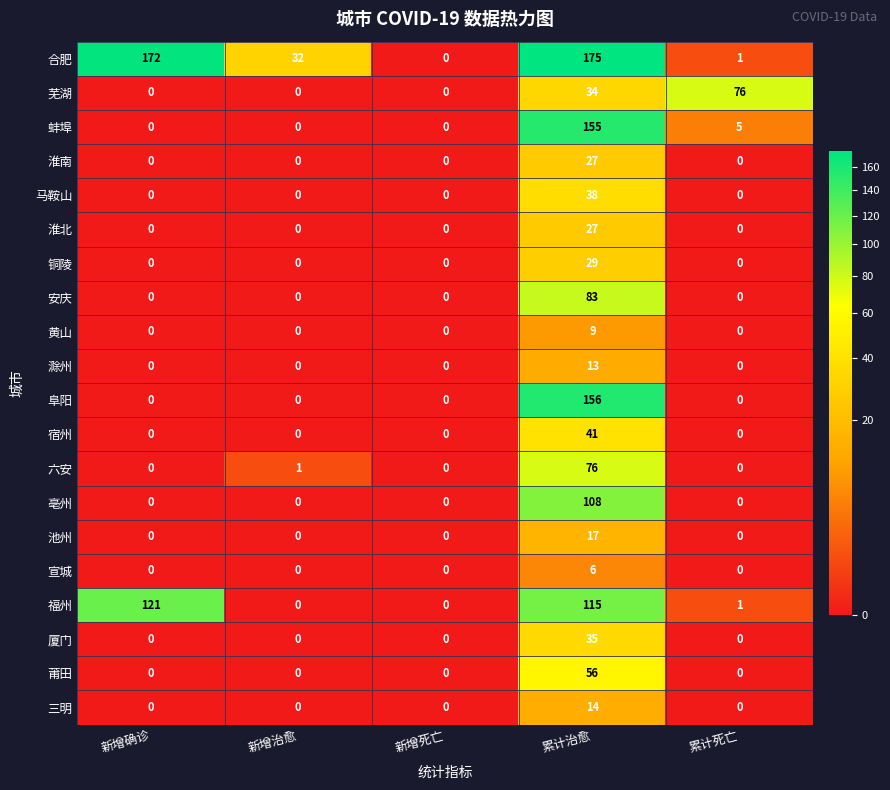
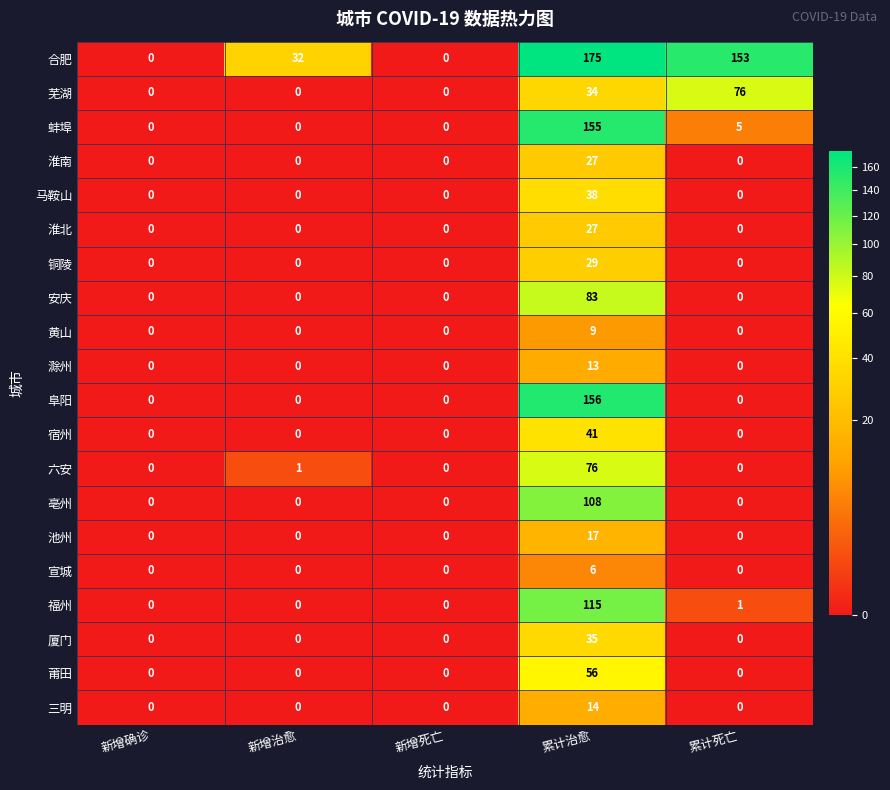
  {
    "合肥": {
-     "新增确诊": 172,
+     "新增确诊": 0,
      "新增治愈": 32,
      "新增死亡": 0,
      "累计治愈": 175,
-     "累计死亡": 1
+     "累计死亡": 153
    },
    "芜湖": {
      "新增确诊": 0,
      "新增治愈": 0,
      "新增死亡": 0,
      "累计治愈": 34,
      "累计死亡": 76
    },
    "蚌埠": {
      "新增确诊": 0,
      "新增治愈": 0,
      "新增死亡": 0,
      "累计治愈": 155,
      "累计死亡": 5
    },
    "淮南": {
      "新增确诊": 0,
      "新增治愈": 0,
      "新增死亡": 0,
      "累计治愈": 27,
      "累计死亡": 0
    },
    "马鞍山": {
      "新增确诊": 0,
      "新增治愈": 0,
      "新增死亡": 0,
      "累计治愈": 38,
      "累计死亡": 0
    },
    "淮北": {
      "新增确诊": 0,
      "新增治愈": 0,
      "新增死亡": 0,
      "累计治愈": 27,
      "累计死亡": 0
    },
    "铜陵": {
      "新增确诊": 0,
      "新增治愈": 0,
      "新增死亡": 0,
      "累计治愈": 29,
      "累计死亡": 0
    },
    "安庆": {
      "新增确诊": 0,
      "新增治愈": 0,
      "新增死亡": 0,
      "累计治愈": 83,
      "累计死亡": 0
    },
    "黄山": {
      "新增确诊": 0,
      "新增治愈": 0,
      "新增死亡": 0,
      "累计治愈": 9,
      "累计死亡": 0
    },
    "滁州": {
      "新增确诊": 0,
      "新增治愈": 0,
      "新增死亡": 0,
      "累计治愈": 13,
      "累计死亡": 0
    },
    "阜阳": {
      "新增确诊": 0,
      "新增治愈": 0,
      "新增死亡": 0,
      "累计治愈": 156,
      "累计死亡": 0
    },
    "宿州": {
      "新增确诊": 0,
      "新增治愈": 0,
      "新增死亡": 0,
      "累计治愈": 41,
      "累计死亡": 0
    },
    "六安": {
      "新增确诊": 0,
      "新增治愈": 1,
      "新增死亡": 0,
      "累计治愈": 76,
      "累计死亡": 0
    },
    "亳州": {
      "新增确诊": 0,
      "新增治愈": 0,
      "新增死亡": 0,
      "累计治愈": 108,
      "累计死亡": 0
    },
    "池州": {
      "新增确诊": 0,
      "新增治愈": 0,
      "新增死亡": 0,
      "累计治愈": 17,
      "累计死亡": 0
    },
    "宣城": {
      "新增确诊": 0,
      "新增治愈": 0,
      "新增死亡": 0,
      "累计治愈": 6,
      "累计死亡": 0
    },
    "福州": {
-     "新增确诊": 121,
+     "新增确诊": 0,
      "新增治愈": 0,
      "新增死亡": 0,
      "累计治愈": 115,
      "累计死亡": 1
    },
    "厦门": {
      "新增确诊": 0,
      "新增治愈": 0,
      "新增死亡": 0,
      "累计治愈": 35,
      "累计死亡": 0
    },
    "莆田": {
      "新增确诊": 0,
      "新增治愈": 0,
      "新增死亡": 0,
      "累计治愈": 56,
      "累计死亡": 0
    },
    "三明": {
      "新增确诊": 0,
      "新增治愈": 0,
      "新增死亡": 0,
      "累计治愈": 14,
      "累计死亡": 0
    }
  }
